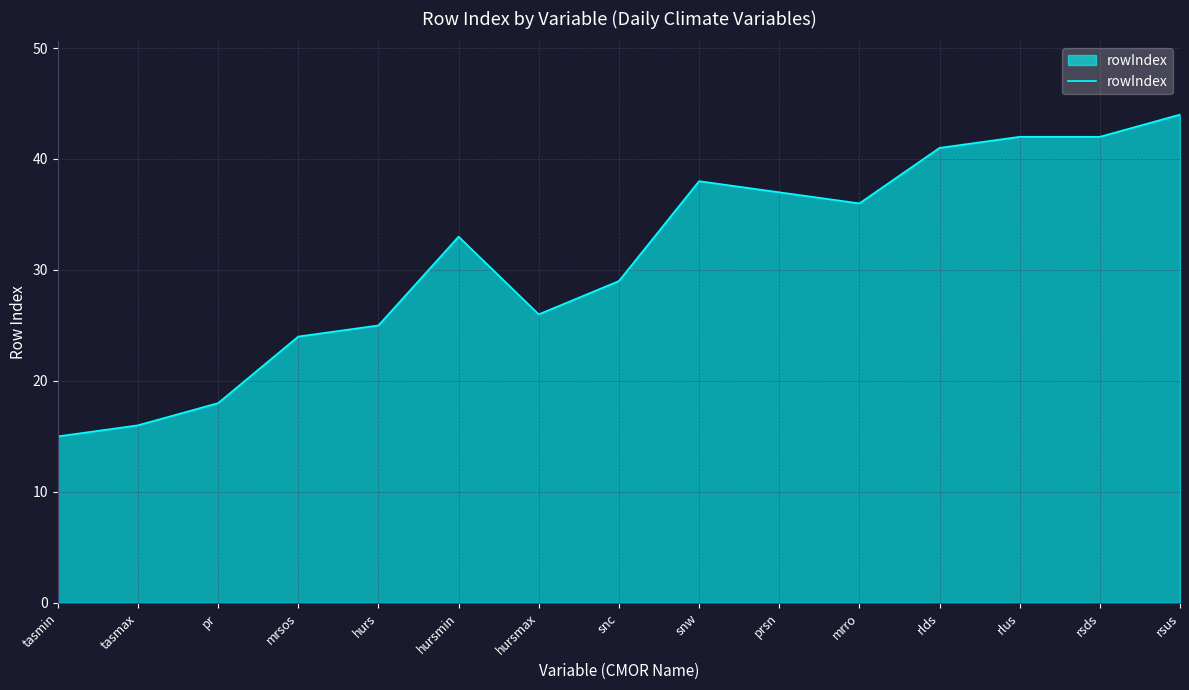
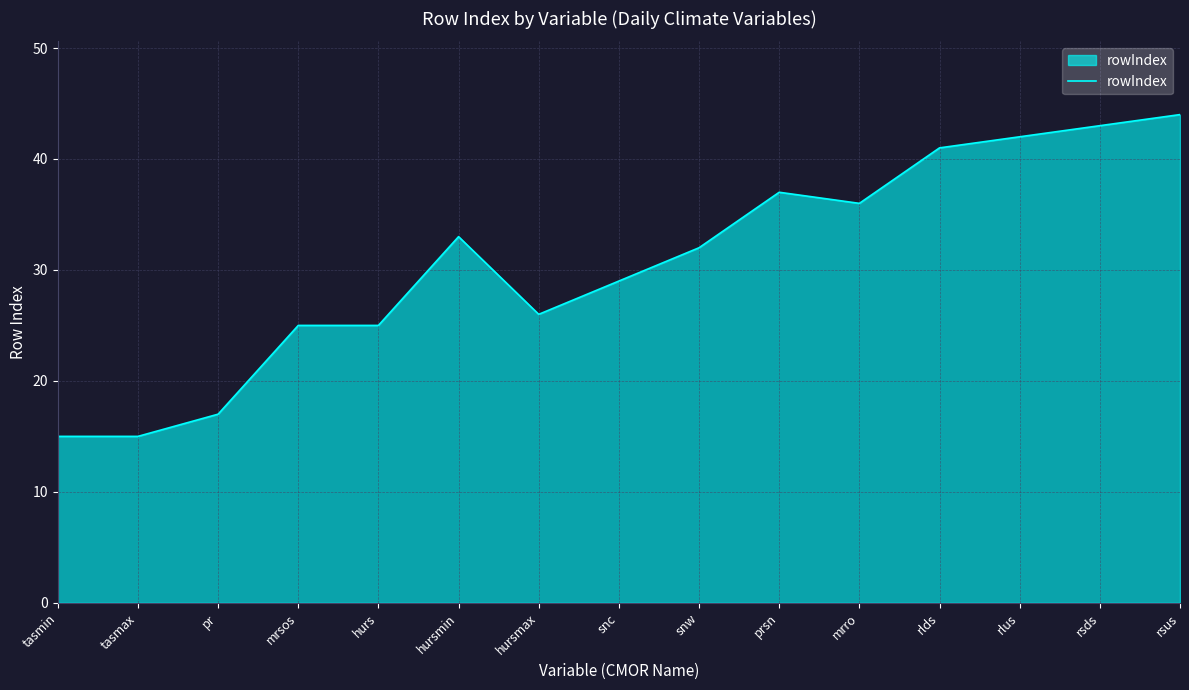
  {
    "tasmin": 15,
-   "tasmax": 16,
-   "pr": 18,
-   "mrsos": 24,
+   "tasmax": 15,
+   "pr": 17,
+   "mrsos": 25,
    "hurs": 25,
    "hursmin": 33,
    "hursmax": 26,
    "snc": 29,
-   "snw": 38,
+   "snw": 32,
    "prsn": 37,
    "mrro": 36,
    "rlds": 41,
    "rlus": 42,
-   "rsds": 42,
+   "rsds": 43,
    "rsus": 44
  }
